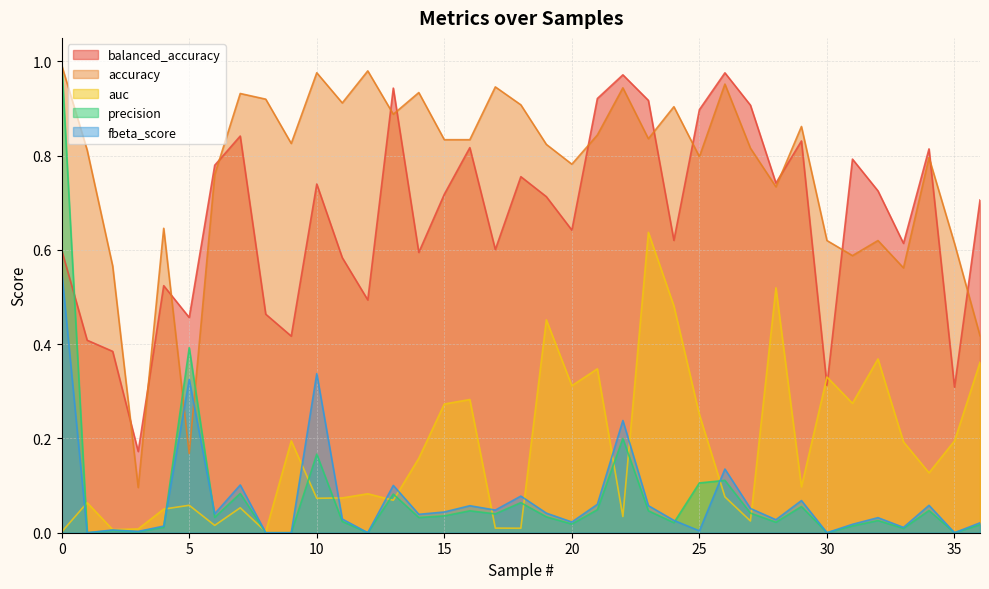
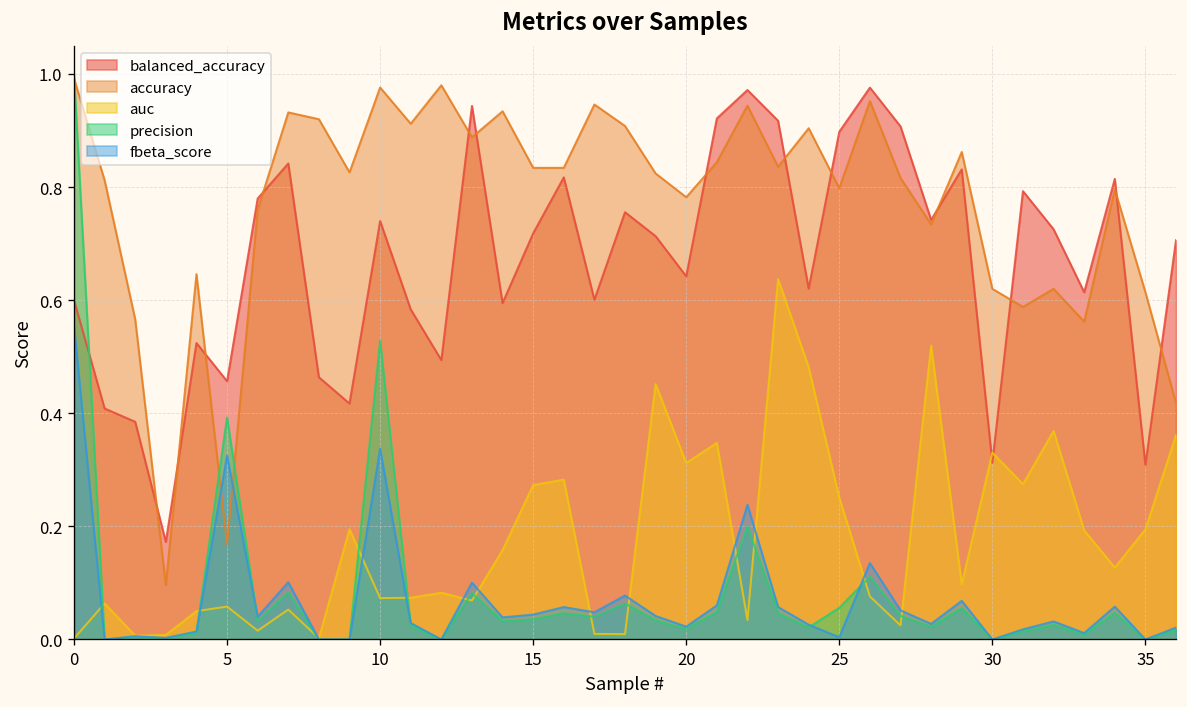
  {
    "precision": {
      "0": 1.00,
      "5": 0.39,
-     "10": 0.17,
+     "10": 0.53,
      "15": 0.04,
-     "25": 0.11
+     "25": 0.06
    },
    "fbeta_score": {
      "0": 0.56,
      "5": 0.33,
      "10": 0.34,
      "15": 0.04,
      "25": 0.00
    }
  }
